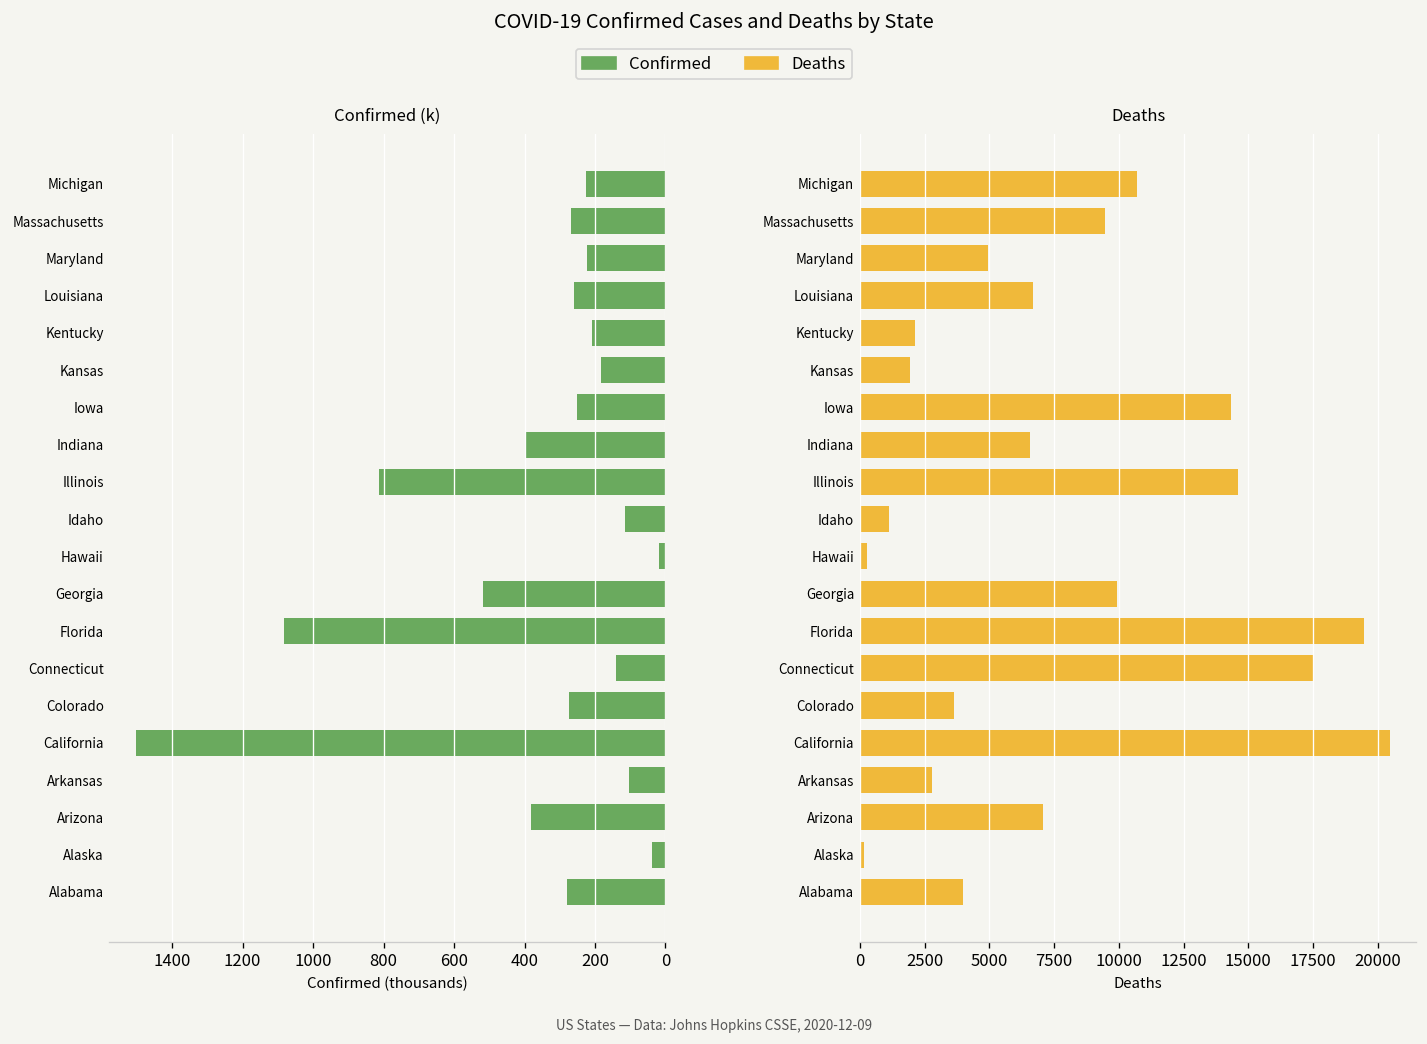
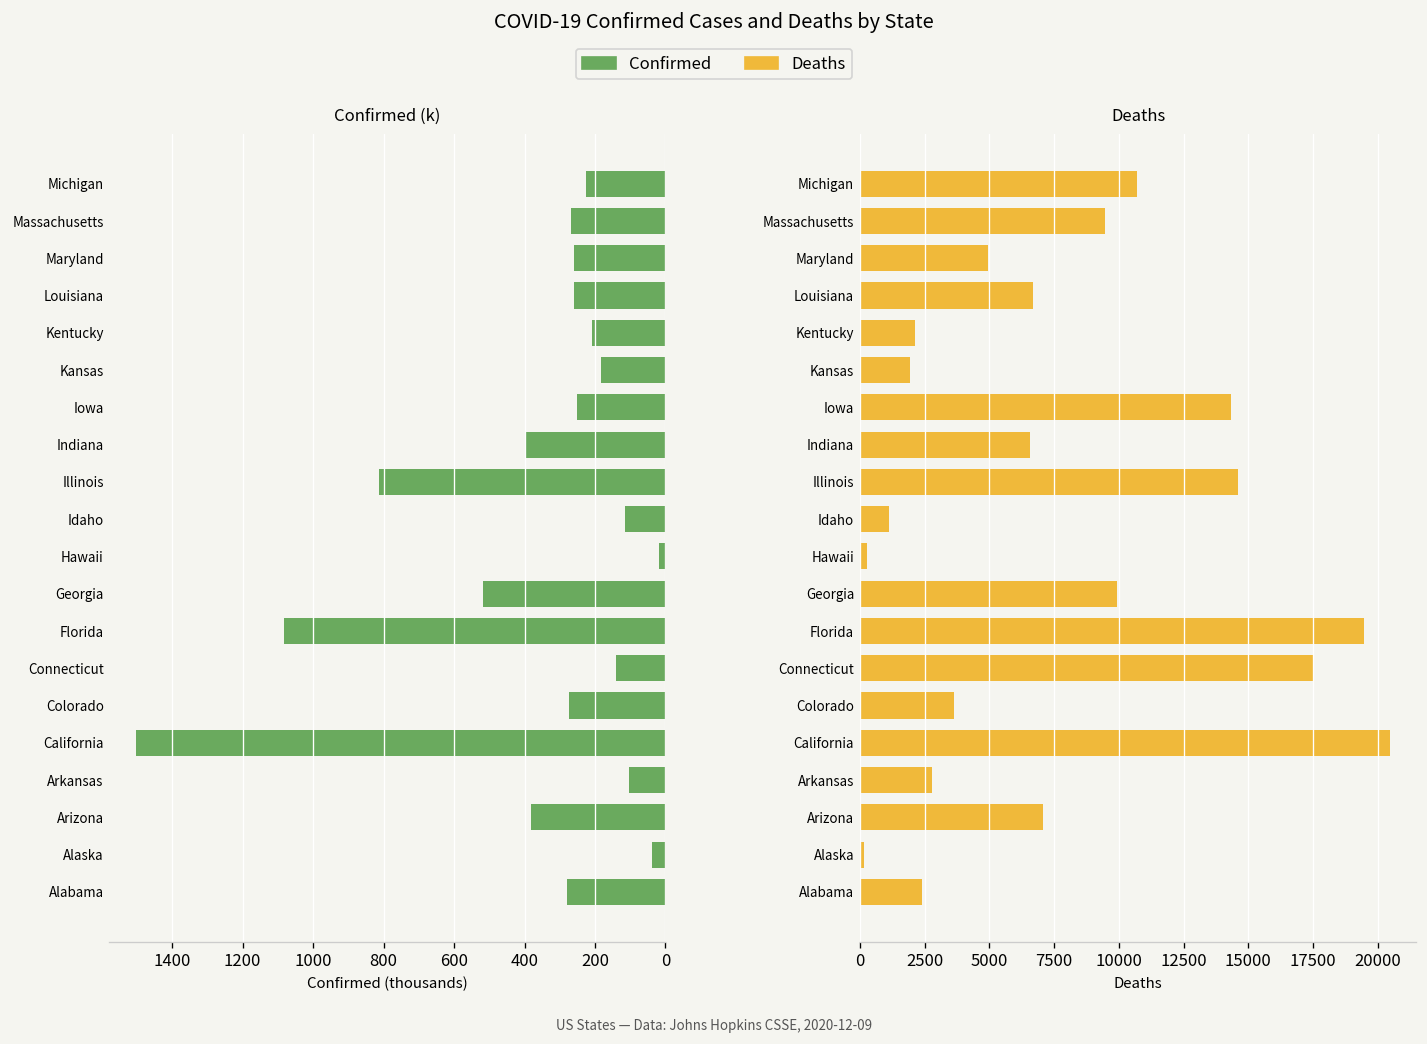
  {
    "Confirmed (k)": {
      "Michigan": 230,
      "Massachusetts": 270,
-     "Maryland": 220,
+     "Maryland": 260,
      "Louisiana": 260,
      "Kentucky": 210,
      "Kansas": 180,
      "Iowa": 250,
      "Indiana": 400,
      "Illinois": 810,
      "Idaho": 120,
      "Hawaii": 20,
      "Georgia": 520,
      "Florida": 1080,
      "Connecticut": 140,
      "Colorado": 270,
      "California": 1500,
      "Arkansas": 100,
      "Arizona": 380,
      "Alaska": 40,
      "Alabama": 280
    },
    "Deaths": {
      "Michigan": 10700,
      "Massachusetts": 9500,
      "Maryland": 5000,
      "Louisiana": 6700,
      "Kentucky": 2100,
      "Kansas": 1900,
      "Iowa": 14400,
      "Indiana": 6600,
      "Illinois": 14600,
      "Idaho": 1100,
      "Hawaii": 300,
      "Georgia": 9900,
      "Florida": 19500,
      "Connecticut": 17500,
      "Colorado": 3600,
      "California": 20500,
      "Arkansas": 2800,
      "Arizona": 7100,
      "Alaska": 200,
-     "Alabama": 4000
+     "Alabama": 2400
    }
  }
